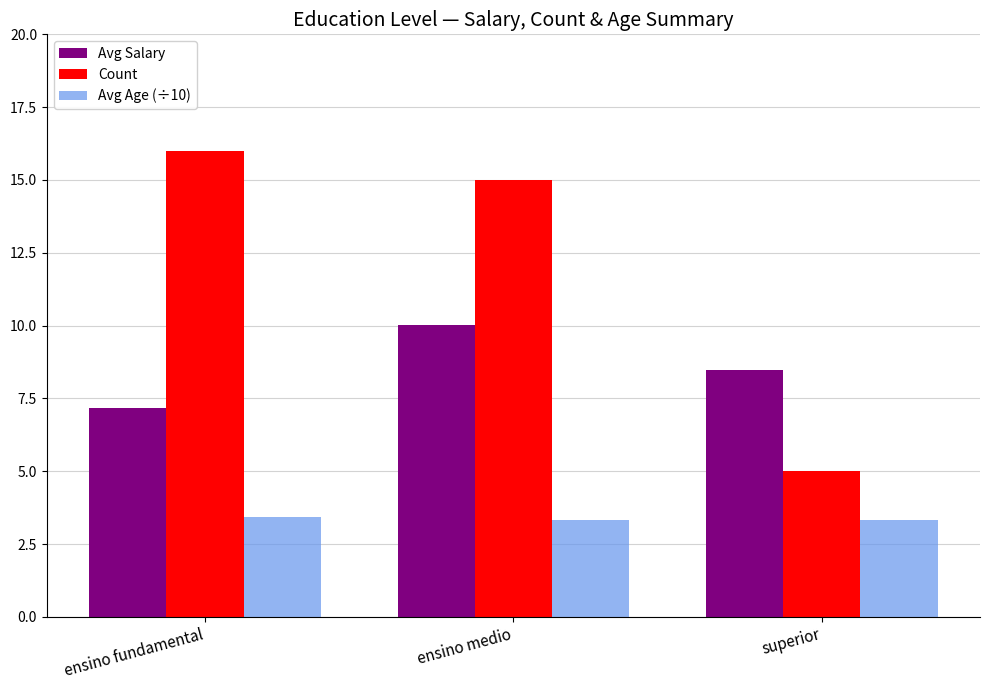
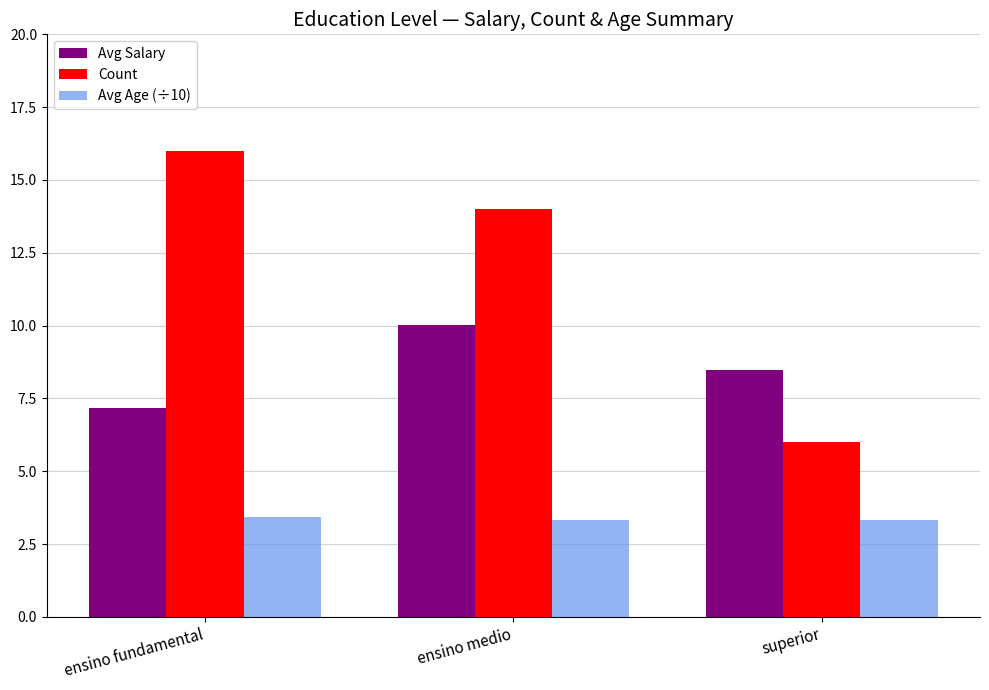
  {
    "Avg Salary": {
      "ensino fundamental": 7.2,
      "ensino medio": 10,
      "superior": 8.5
    },
    "Count": {
      "ensino fundamental": 16,
-     "ensino medio": 15,
-     "superior": 5
+     "ensino medio": 14,
+     "superior": 6
    },
    "Avg Age (÷10)": {
      "ensino fundamental": 3.4,
      "ensino medio": 3.3,
      "superior": 3.3
    }
  }
